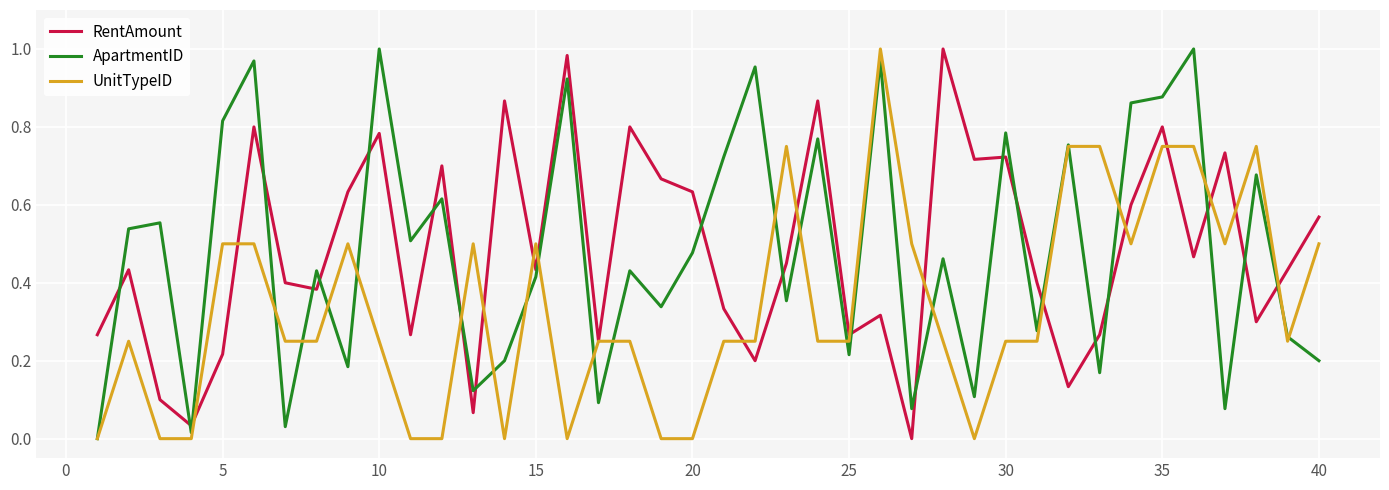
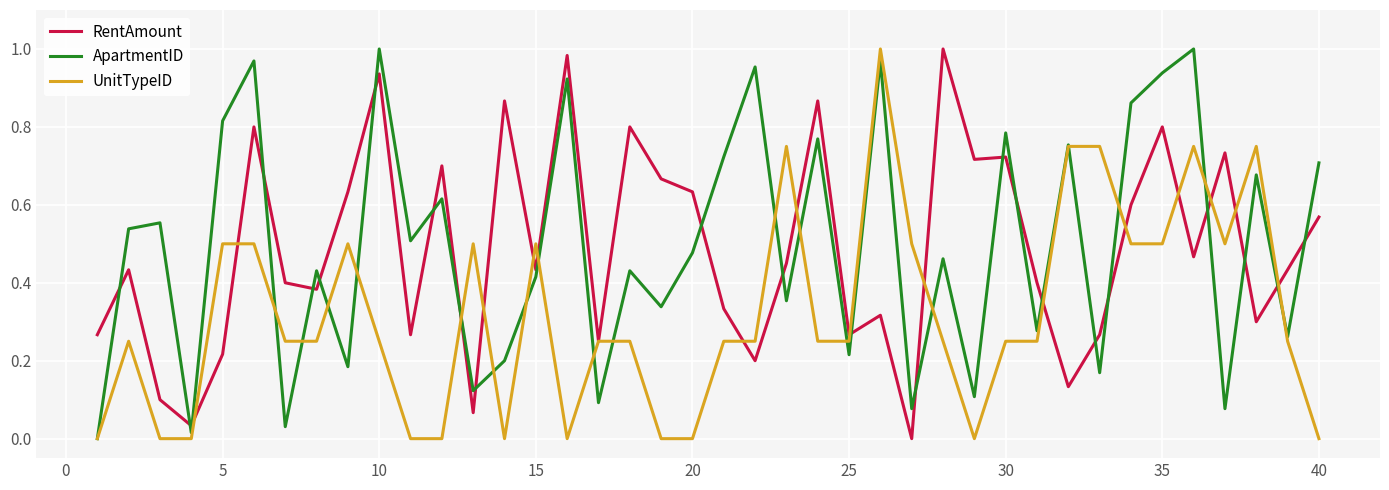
  {
    "RentAmount": {
      "5": 0.22,
-     "10": 0.78,
+     "10": 0.94,
      "15": 0.43,
      "20": 0.63,
      "25": 0.27,
      "30": 0.72,
      "35": 0.80,
      "40": 0.57
    },
    "ApartmentID": {
      "5": 0.82,
      "10": 1.00,
      "15": 0.42,
      "20": 0.48,
      "25": 0.22,
      "30": 0.78,
-     "35": 0.88,
-     "40": 0.20
+     "35": 0.94,
+     "40": 0.71
    },
    "UnitTypeID": {
      "5": 0.50,
      "10": 0.25,
      "15": 0.50,
      "20": 0.00,
      "25": 0.25,
      "30": 0.25,
-     "35": 0.75,
-     "40": 0.50
+     "35": 0.50,
+     "40": 0.00
    }
  }
